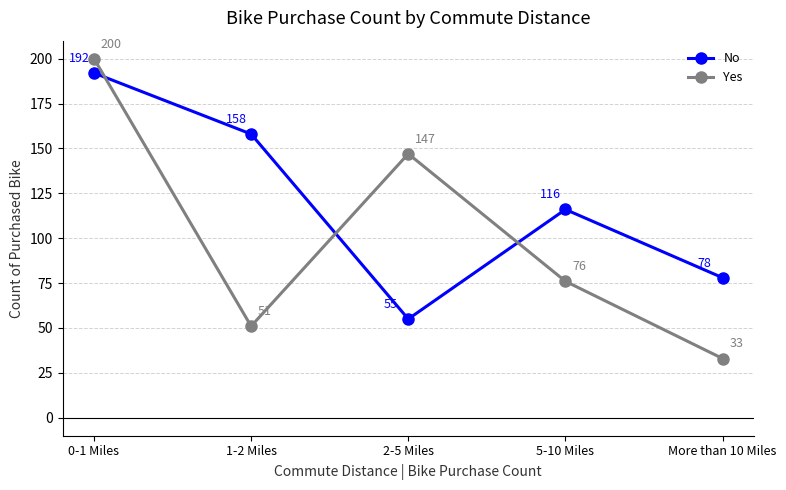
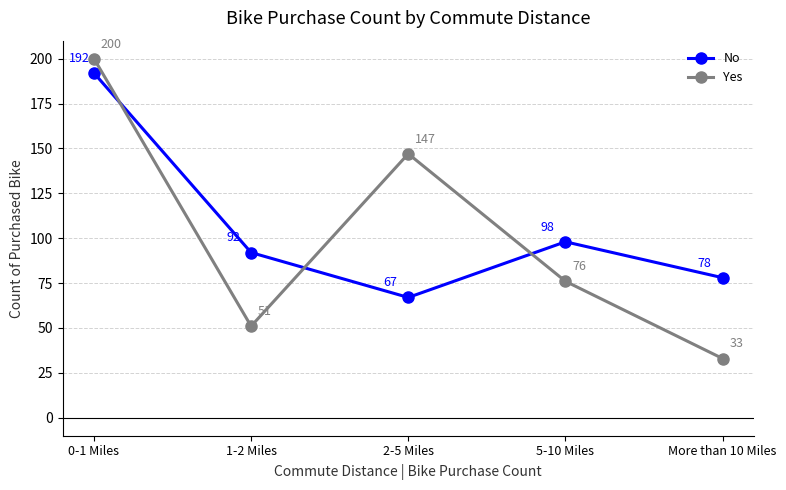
  {
    "No": {
      "0-1 Miles": 192,
-     "1-2 Miles": 158,
-     "2-5 Miles": 55,
-     "5-10 Miles": 116,
+     "1-2 Miles": 92,
+     "2-5 Miles": 67,
+     "5-10 Miles": 98,
      "More than 10 Miles": 78
    },
    "Yes": {
      "0-1 Miles": 200,
      "1-2 Miles": 51,
      "2-5 Miles": 147,
      "5-10 Miles": 76,
      "More than 10 Miles": 33
    }
  }
